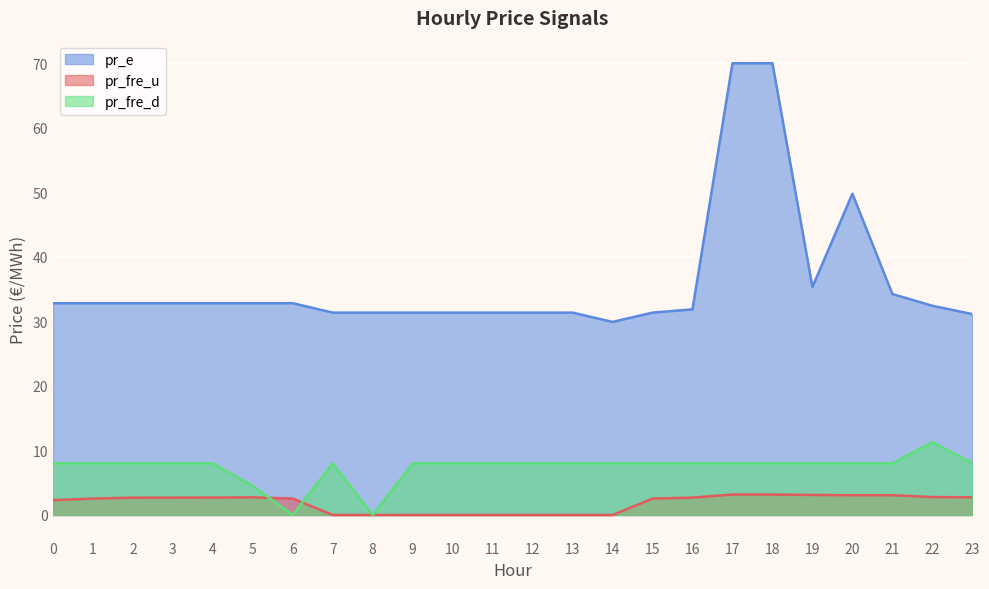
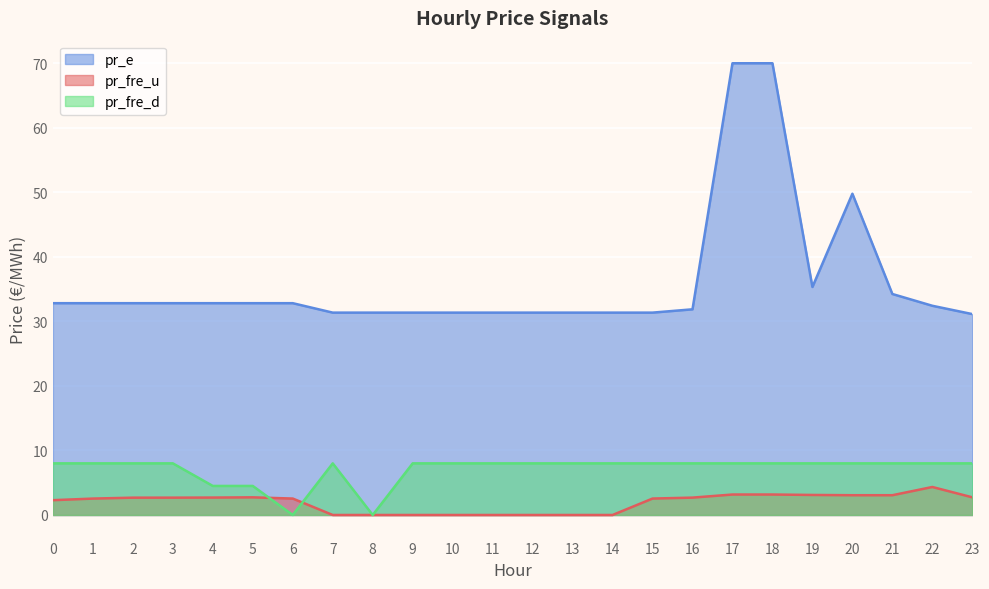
  {
    "pr_e": {
      "0": 33,
      "1": 33,
      "2": 33,
      "3": 33,
      "4": 33,
      "5": 33,
      "6": 33,
      "7": 31,
      "8": 31,
      "9": 31,
      "10": 31,
      "11": 31,
      "12": 31,
      "13": 31,
-     "14": 30,
+     "14": 31,
      "15": 31,
      "16": 32,
      "17": 70,
      "18": 70,
      "19": 35,
      "20": 50,
      "21": 34,
      "22": 32,
      "23": 31
    },
    "pr_fre_u": {
      "0": 2,
      "1": 3,
      "2": 3,
      "3": 3,
      "4": 3,
      "5": 3,
      "6": 3,
      "7": 0,
      "9": 0,
      "10": 0,
      "11": 0,
      "12": 0,
      "13": 0,
      "14": 0,
      "15": 3,
      "16": 3,
      "17": 3,
      "18": 3,
      "19": 3,
      "20": 3,
      "21": 3,
-     "22": 3,
+     "22": 4,
      "23": 3
    },
    "pr_fre_d": {
      "0": 8,
      "1": 8,
      "2": 8,
      "3": 8,
-     "4": 8,
+     "4": 5,
      "5": 5,
      "6": 0,
      "7": 8,
      "9": 8,
      "10": 8,
      "11": 8,
      "12": 8,
      "13": 8,
      "14": 8,
      "15": 8,
      "16": 8,
      "17": 8,
      "18": 8,
      "19": 8,
      "20": 8,
      "21": 8,
-     "22": 11,
+     "22": 8,
      "23": 8
    }
  }
